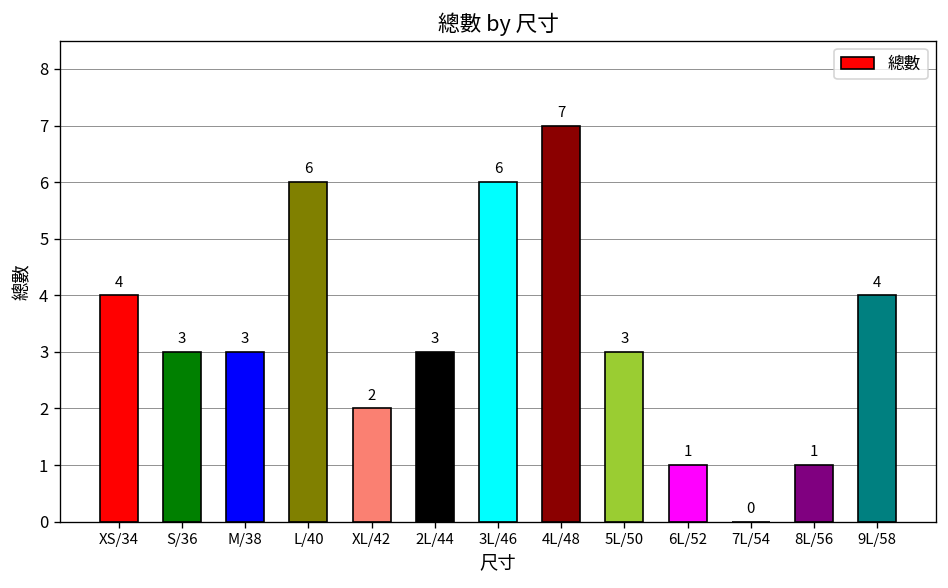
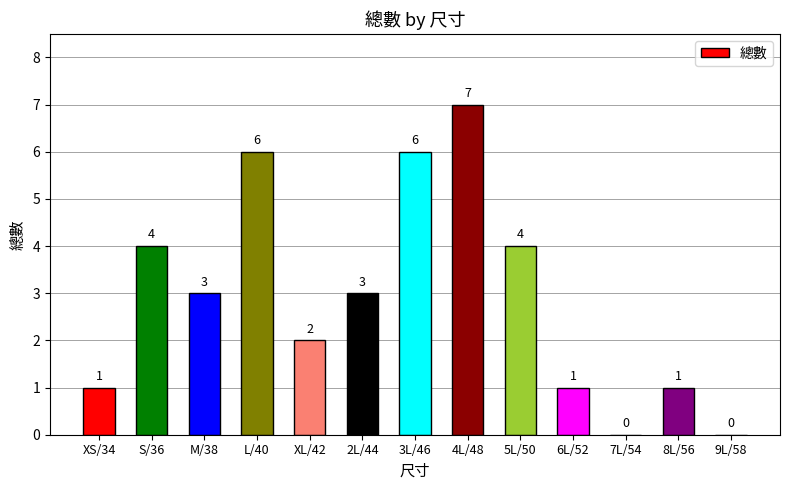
  {
-   "XS/34": 4,
-   "S/36": 3,
+   "XS/34": 1,
+   "S/36": 4,
    "M/38": 3,
    "L/40": 6,
    "XL/42": 2,
    "2L/44": 3,
    "3L/46": 6,
    "4L/48": 7,
-   "5L/50": 3,
+   "5L/50": 4,
    "6L/52": 1,
    "7L/54": 0,
    "8L/56": 1,
-   "9L/58": 4
+   "9L/58": 0
  }
